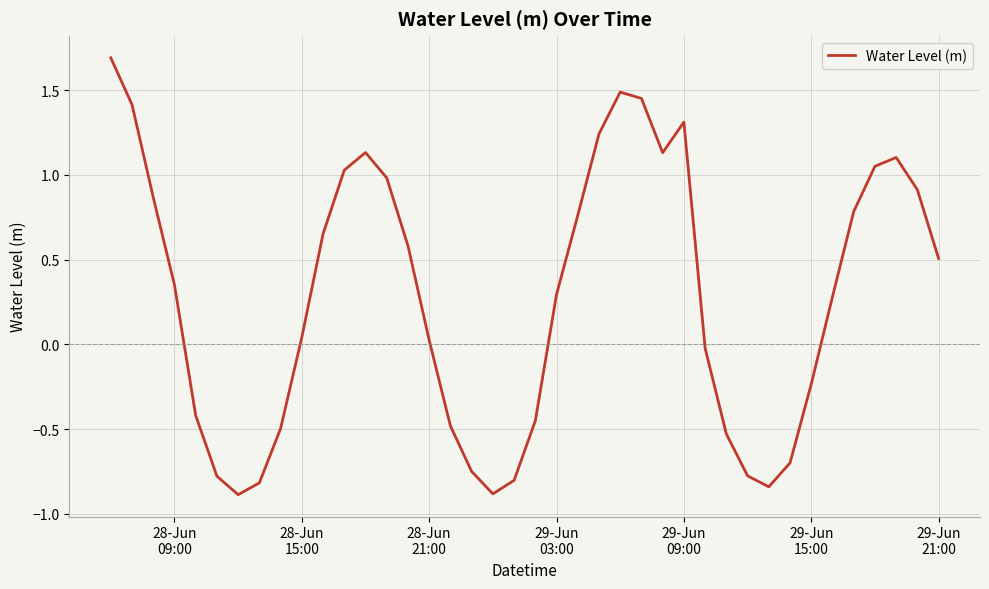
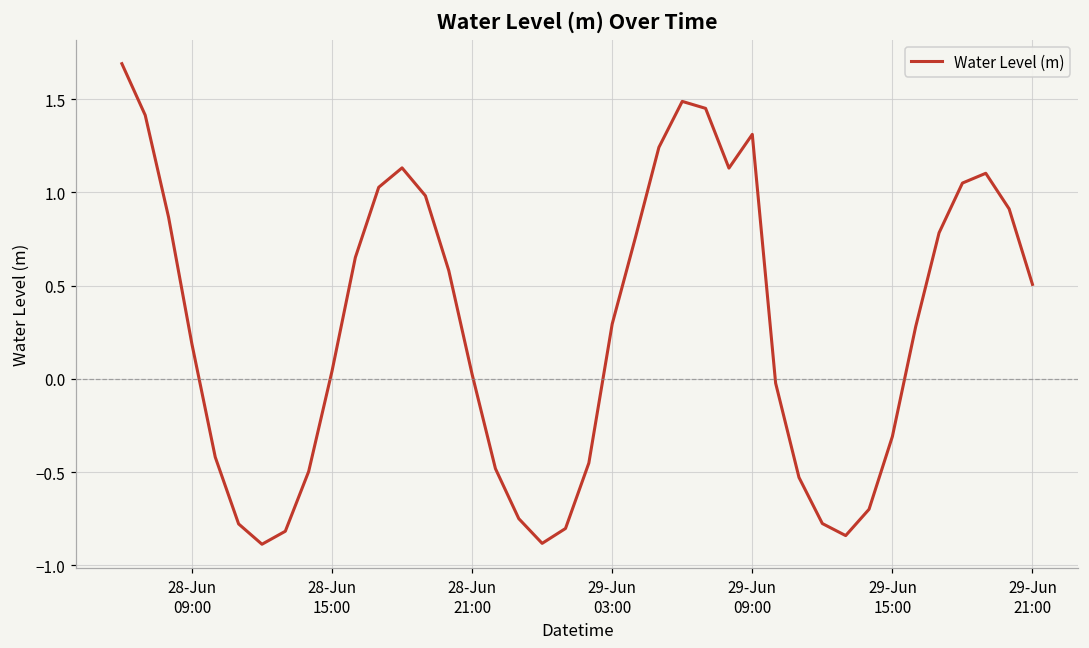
  {
-   "28-Jun 09:00": 0.35,
+   "28-Jun 09:00": 0.19,
    "28-Jun 15:00": 0.04,
    "28-Jun 21:00": 0.02,
    "29-Jun 03:00": 0.29,
    "29-Jun 09:00": 1.31,
-   "29-Jun 15:00": -0.23,
+   "29-Jun 15:00": -0.31,
    "29-Jun 21:00": 0.51
  }
